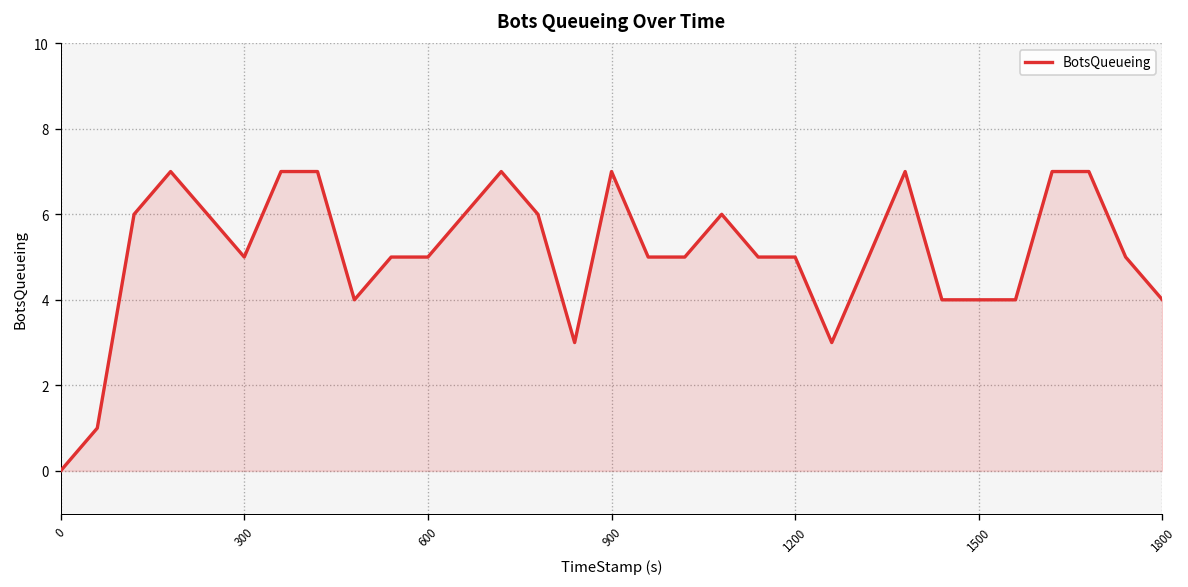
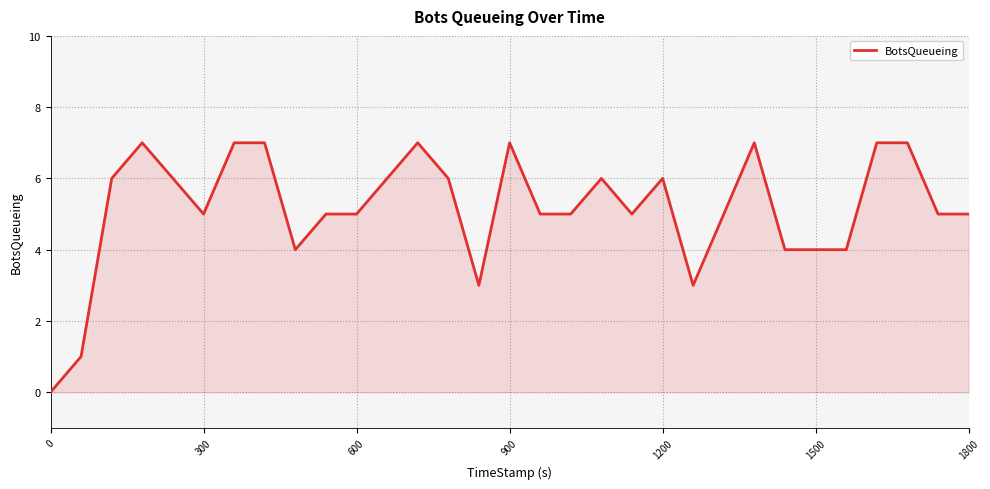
  {
    "0": 0,
    "300": 5,
    "600": 5,
    "900": 7,
-   "1200": 5,
+   "1200": 6,
    "1500": 4,
-   "1800": 4
+   "1800": 5
  }
